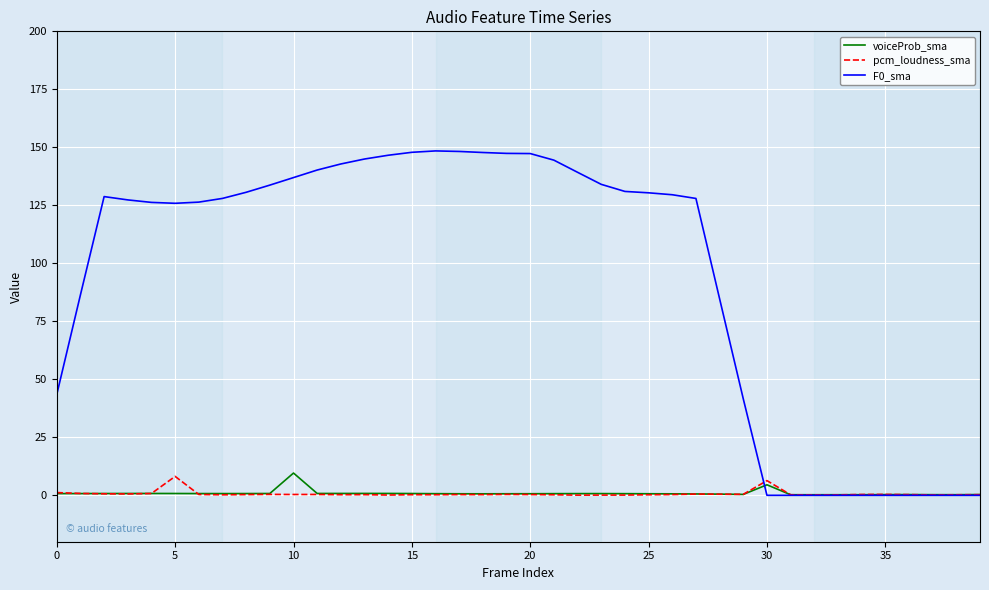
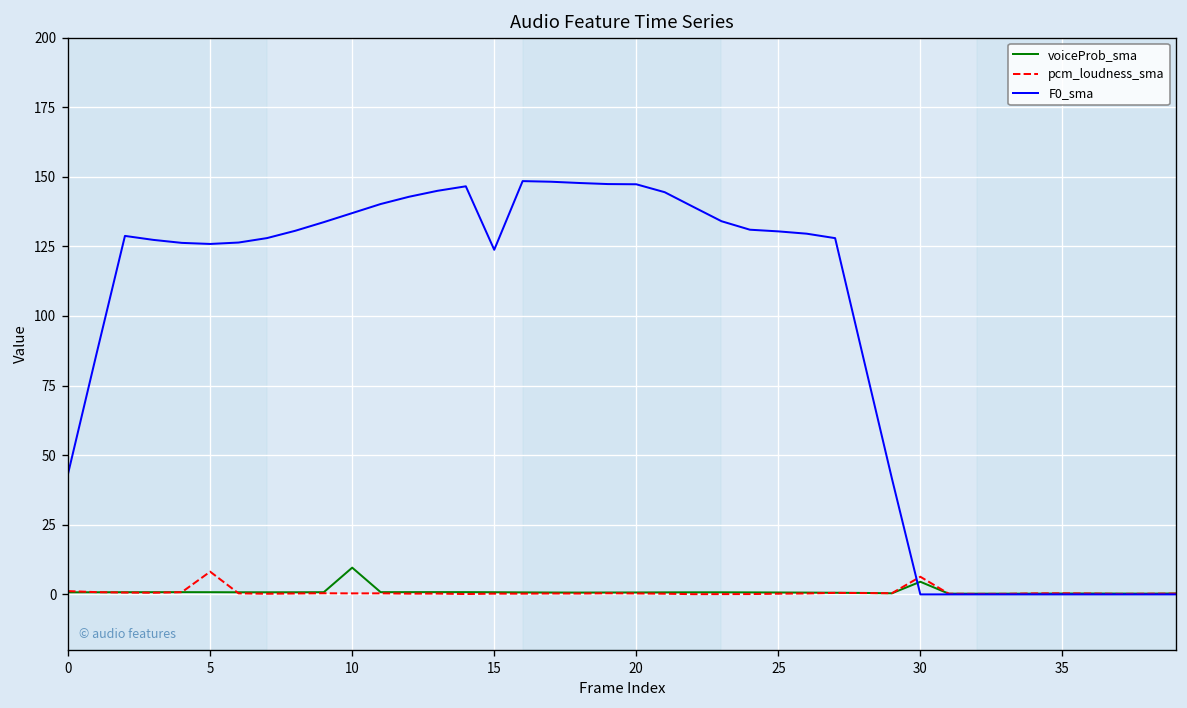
  {
    "voiceProb_sma": {
      "5": 1,
      "10": 10,
      "30": 5
    },
    "pcm_loudness_sma": {
      "5": 8,
      "10": 0,
      "30": 6
    },
    "F0_sma": {
      "0": 43,
      "5": 126,
      "10": 137,
-     "15": 148,
+     "15": 124,
      "20": 147,
      "25": 130,
      "30": 0
    }
  }
